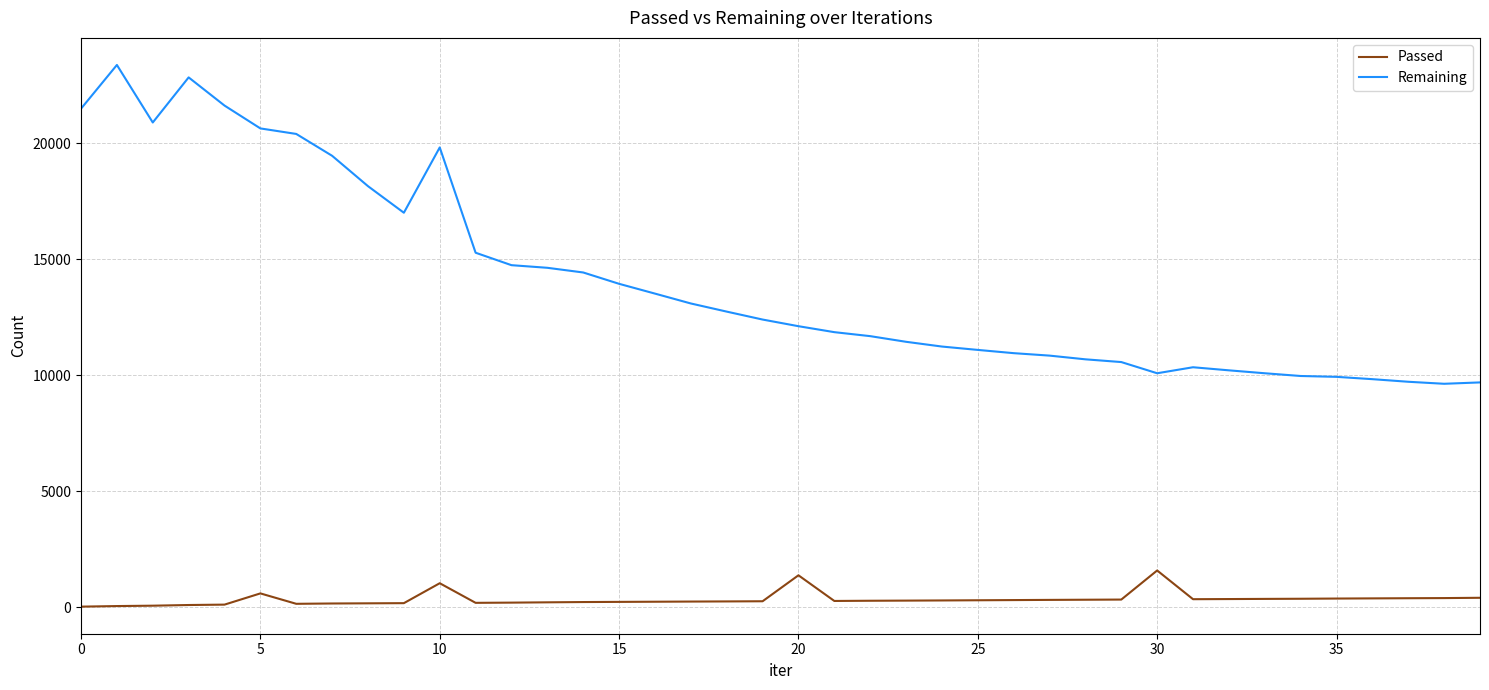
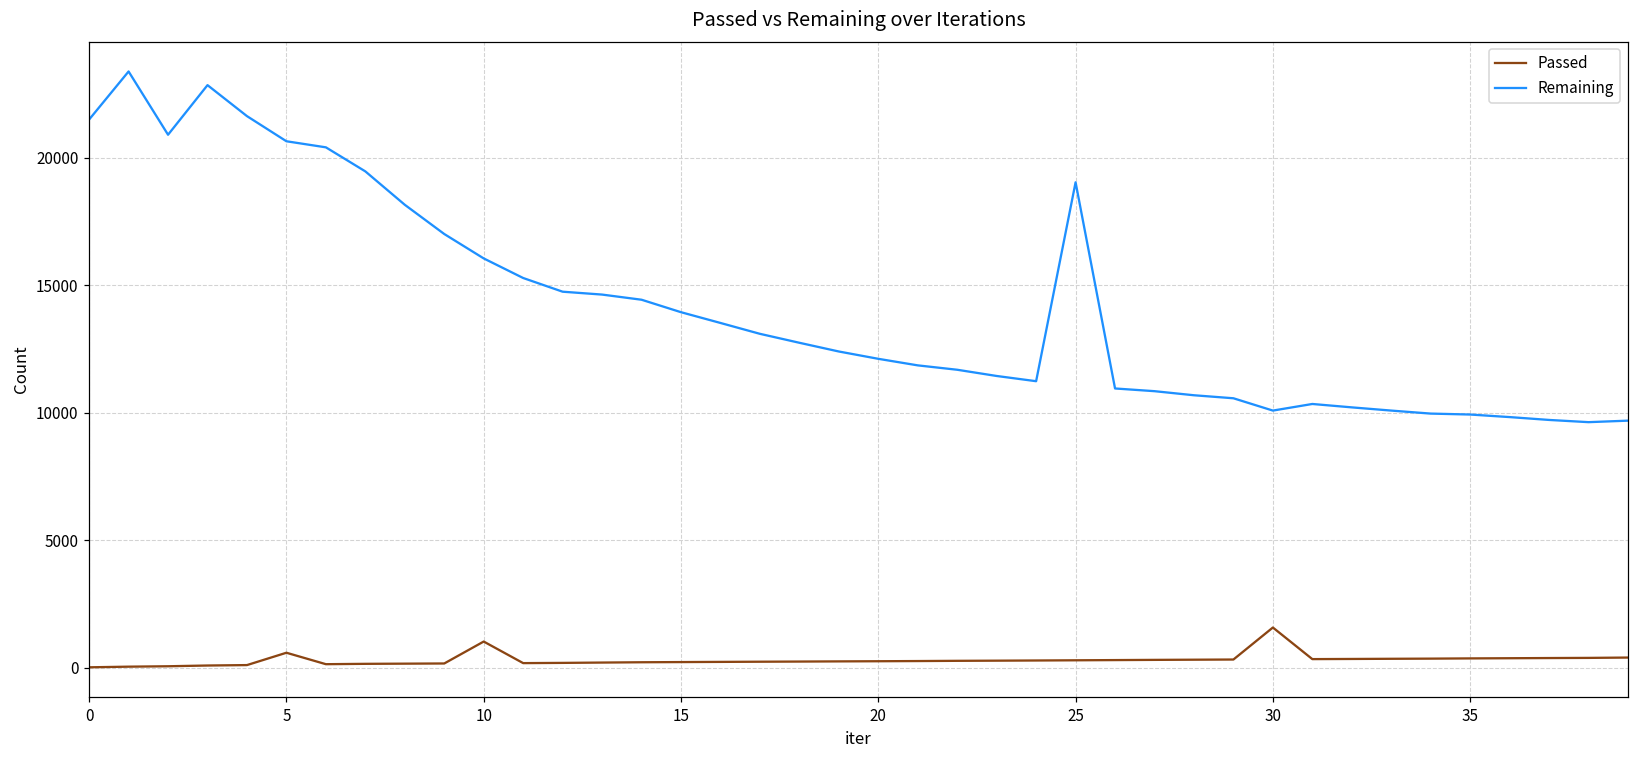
  {
    "Passed": {
      "0": 0,
      "5": 600,
      "10": 1000,
      "15": 200,
-     "20": 1400,
+     "20": 300,
      "25": 300,
      "30": 1600,
      "35": 400
    },
    "Remaining": {
      "0": 21500,
      "5": 20600,
-     "10": 19800,
+     "10": 16100,
      "15": 13900,
      "20": 12100,
-     "25": 11100,
+     "25": 19000,
      "30": 10100,
      "35": 9900
    }
  }
